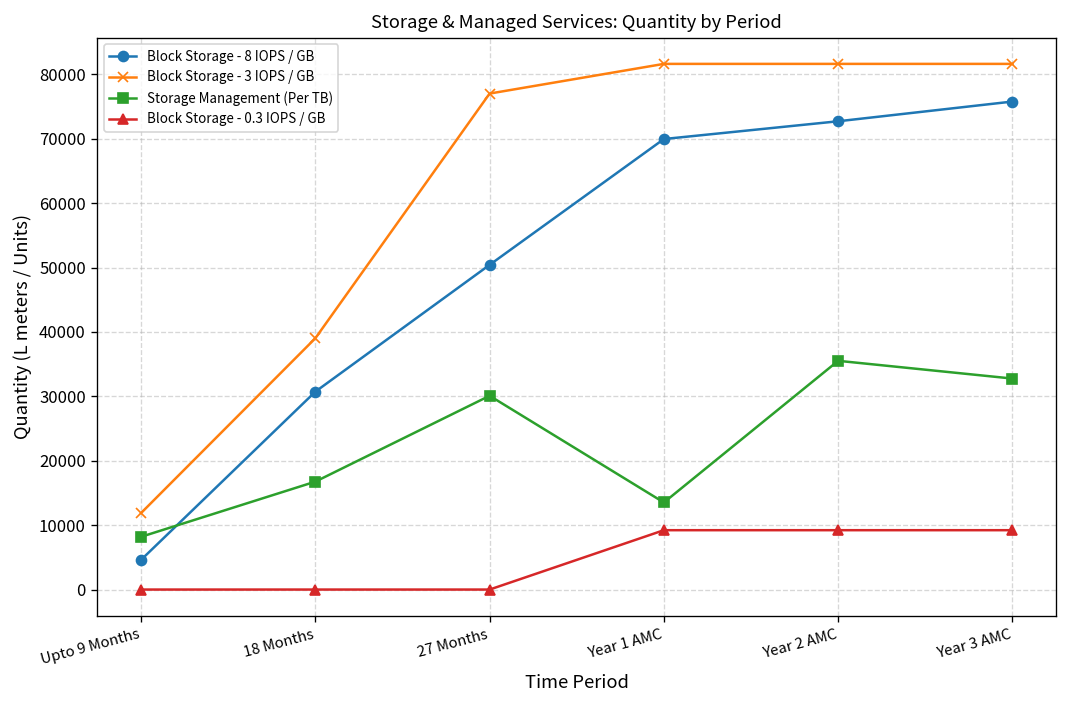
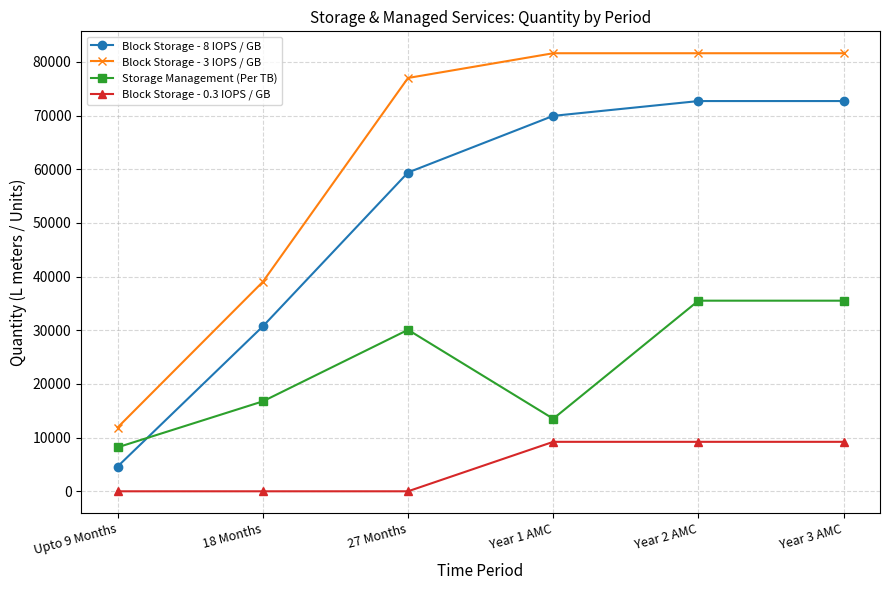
  {
    "Block Storage - 8 IOPS / GB": {
      "Upto 9 Months": 5000,
      "18 Months": 31000,
-     "27 Months": 50000,
+     "27 Months": 59000,
      "Year 1 AMC": 70000,
      "Year 2 AMC": 73000,
-     "Year 3 AMC": 76000
+     "Year 3 AMC": 73000
    },
    "Block Storage - 3 IOPS / GB": {
      "Upto 9 Months": 12000,
      "18 Months": 39000,
      "27 Months": 77000,
      "Year 1 AMC": 82000,
      "Year 2 AMC": 82000,
      "Year 3 AMC": 82000
    },
    "Storage Management (Per TB)": {
      "Upto 9 Months": 8000,
      "18 Months": 17000,
      "27 Months": 30000,
      "Year 1 AMC": 14000,
      "Year 2 AMC": 36000,
-     "Year 3 AMC": 33000
+     "Year 3 AMC": 36000
    },
    "Block Storage - 0.3 IOPS / GB": {
      "Upto 9 Months": 0,
      "18 Months": 0,
      "27 Months": 0,
      "Year 1 AMC": 9000,
      "Year 2 AMC": 9000,
      "Year 3 AMC": 9000
    }
  }
